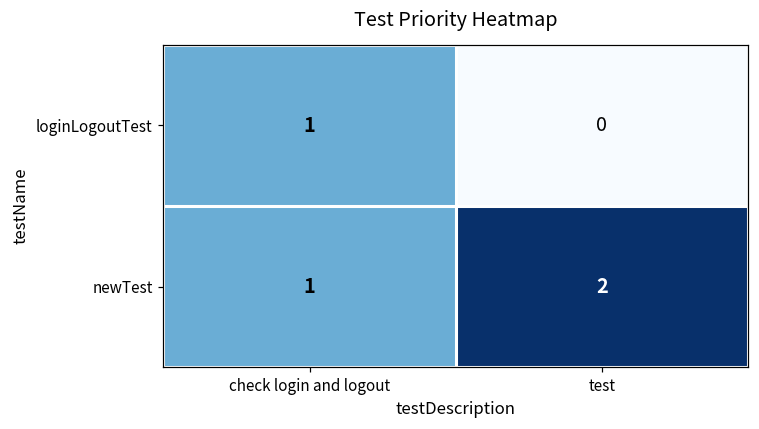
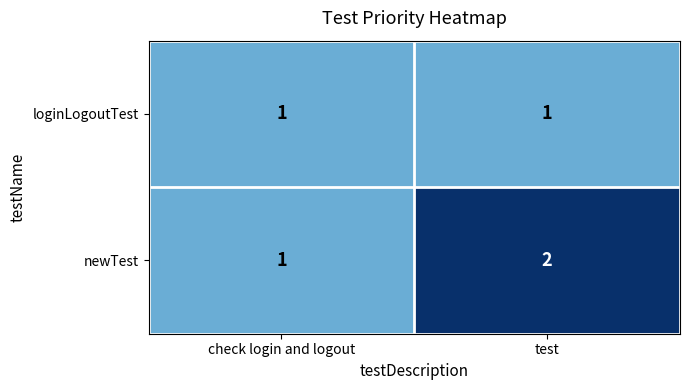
  {
    "loginLogoutTest": {
      "check login and logout": 1,
-     "test": 0
+     "test": 1
    },
    "newTest": {
      "check login and logout": 1,
      "test": 2
    }
  }
